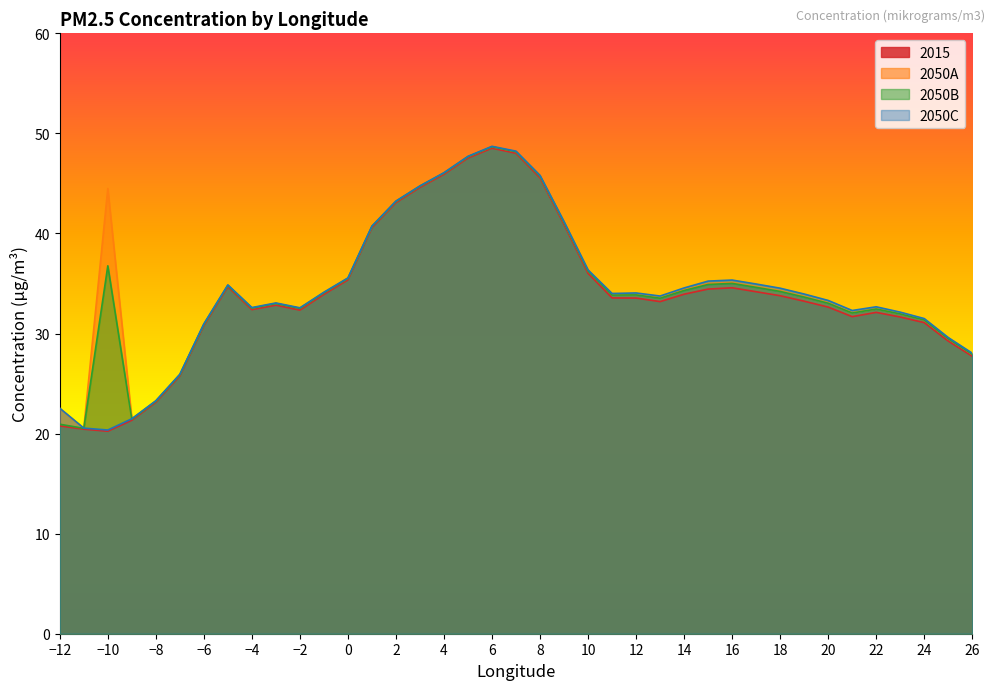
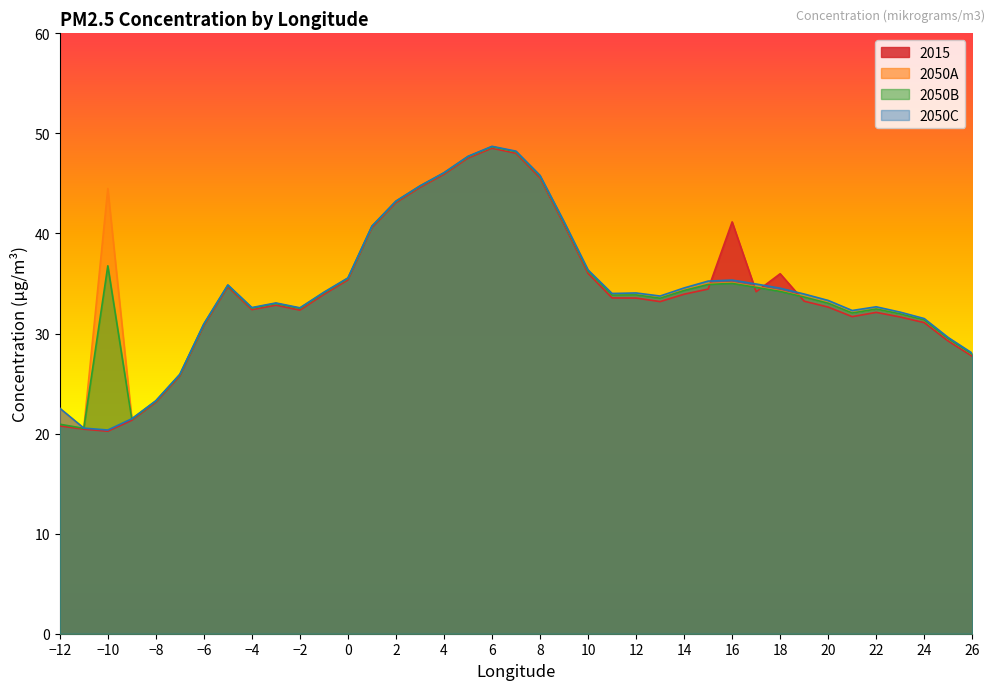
  {
    "2015": {
      "12": 33.5,
      "14": 33.9,
-     "16": 34.6,
-     "18": 33.8,
+     "16": 41.2,
+     "18": 36.0,
      "20": 32.6,
      "22": 32.1,
      "24": 31.1
    },
    "2050A": {
      "−10": 44.5
    },
    "2050B": {
      "−10": 36.8
    },
    "2050C": {
      "16": 35.3,
      "18": 34.5
    }
  }
